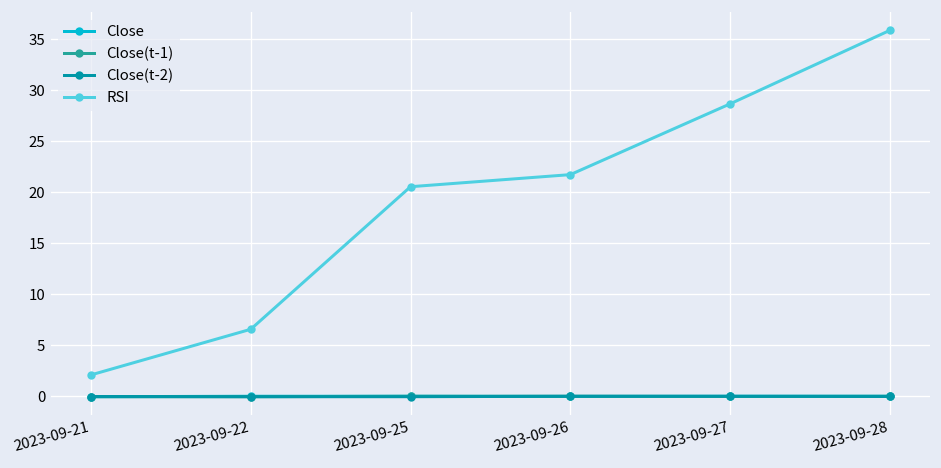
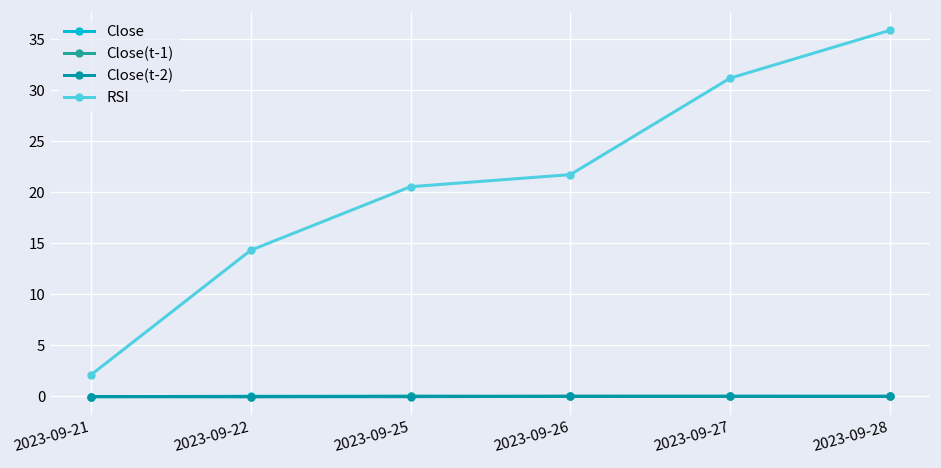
  {
    "RSI": {
      "2023-09-21": 2,
-     "2023-09-22": 7,
+     "2023-09-22": 14,
      "2023-09-25": 21,
      "2023-09-26": 22,
-     "2023-09-27": 29,
+     "2023-09-27": 31,
      "2023-09-28": 36
    }
  }
